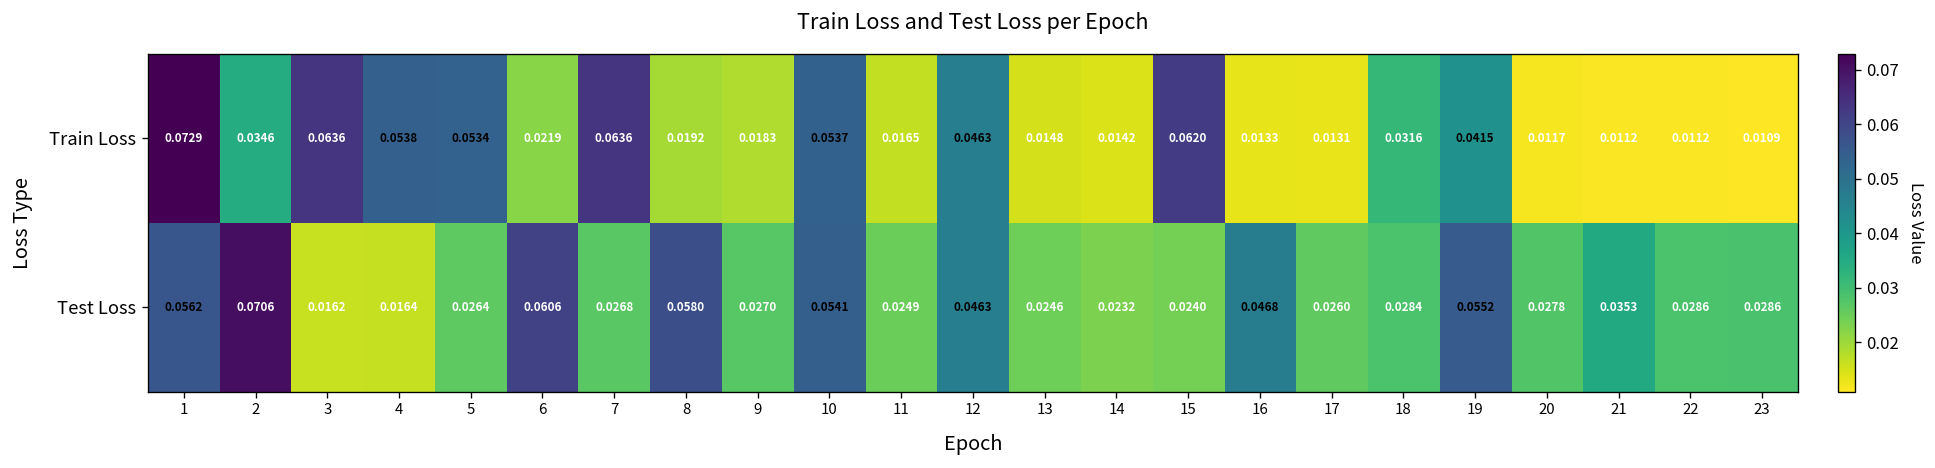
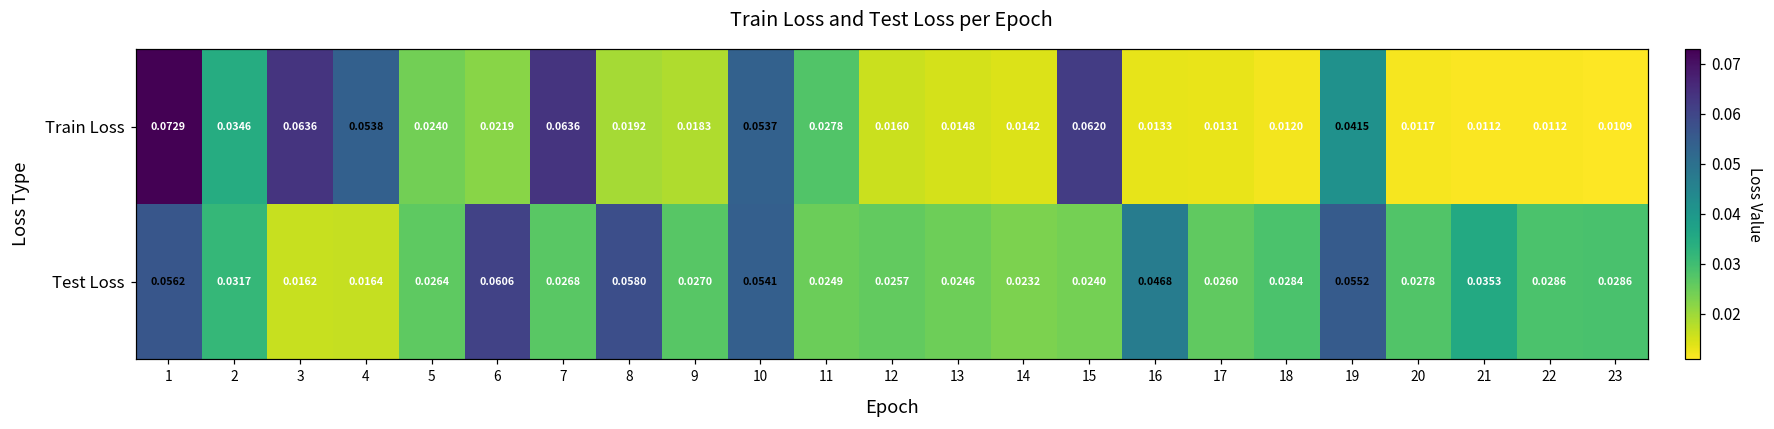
  {
    "Train Loss": {
      "1": 0.0729,
      "2": 0.0346,
      "3": 0.0636,
      "4": 0.0538,
-     "5": 0.0534,
+     "5": 0.0240,
      "6": 0.0219,
      "7": 0.0636,
      "8": 0.0192,
      "9": 0.0183,
      "10": 0.0537,
-     "11": 0.0165,
-     "12": 0.0463,
+     "11": 0.0278,
+     "12": 0.0160,
      "13": 0.0148,
      "14": 0.0142,
      "15": 0.0620,
      "16": 0.0133,
      "17": 0.0131,
-     "18": 0.0316,
+     "18": 0.0120,
      "19": 0.0415,
      "20": 0.0117,
      "21": 0.0112,
      "22": 0.0112,
      "23": 0.0109
    },
    "Test Loss": {
      "1": 0.0562,
-     "2": 0.0706,
+     "2": 0.0317,
      "3": 0.0162,
      "4": 0.0164,
      "5": 0.0264,
      "6": 0.0606,
      "7": 0.0268,
      "8": 0.0580,
      "9": 0.0270,
      "10": 0.0541,
      "11": 0.0249,
-     "12": 0.0463,
+     "12": 0.0257,
      "13": 0.0246,
      "14": 0.0232,
      "15": 0.0240,
      "16": 0.0468,
      "17": 0.0260,
      "18": 0.0284,
      "19": 0.0552,
      "20": 0.0278,
      "21": 0.0353,
      "22": 0.0286,
      "23": 0.0286
    }
  }
